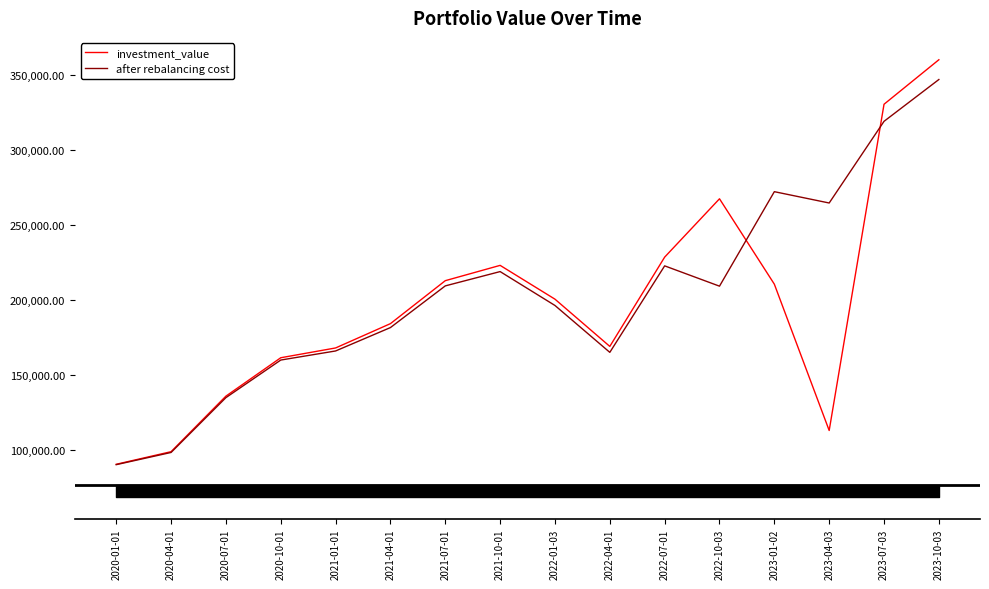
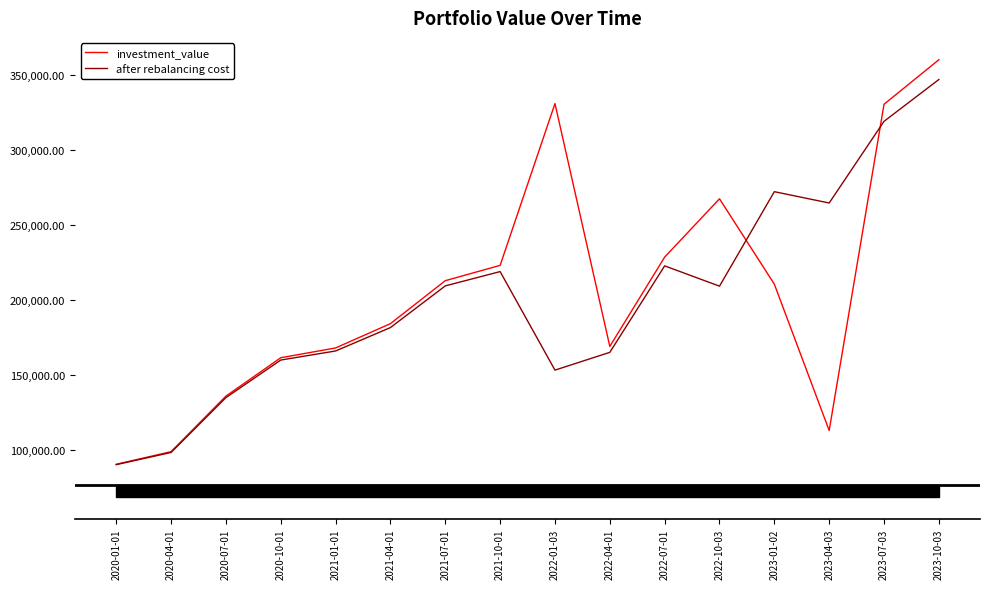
  {
    "investment_value": {
      "2021-01-01": "168,000",
      "2021-04-01": "184,000",
      "2021-07-01": "213,000",
      "2021-10-01": "223,000",
-     "2022-01-03": "201,000",
+     "2022-01-03": "331,000",
      "2022-04-01": "169,000",
      "2022-07-01": "229,000",
      "2022-10-03": "268,000",
      "2023-01-02": "211,000",
      "2023-04-03": "113,000",
      "2023-07-03": "331,000",
      "2023-10-03": "360,000"
    },
    "after rebalancing cost": {
      "2021-01-01": "166,000",
      "2021-04-01": "182,000",
      "2021-07-01": "210,000",
      "2021-10-01": "219,000",
-     "2022-01-03": "196,000",
+     "2022-01-03": "153,000",
      "2022-04-01": "165,000",
      "2022-07-01": "223,000",
      "2022-10-03": "209,000",
      "2023-01-02": "272,000",
      "2023-04-03": "265,000",
      "2023-07-03": "319,000",
      "2023-10-03": "347,000"
    }
  }
